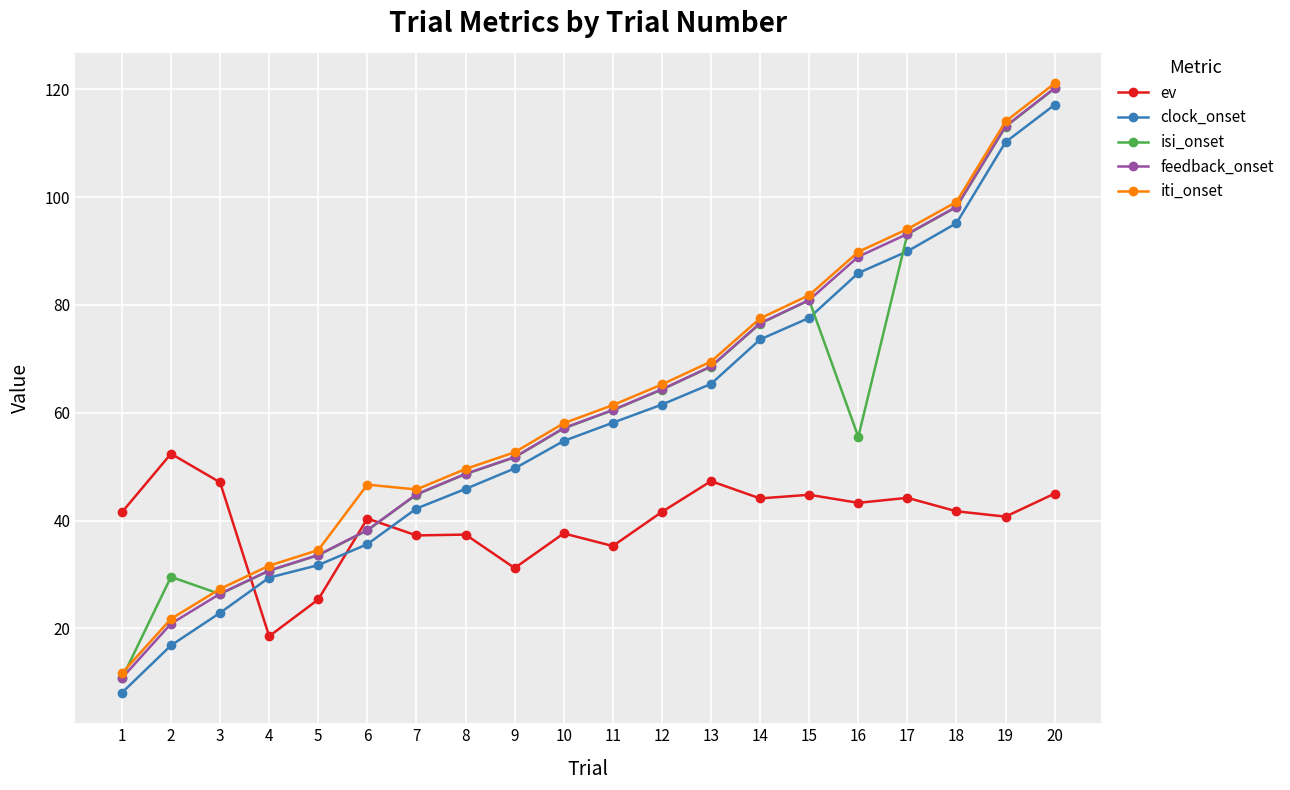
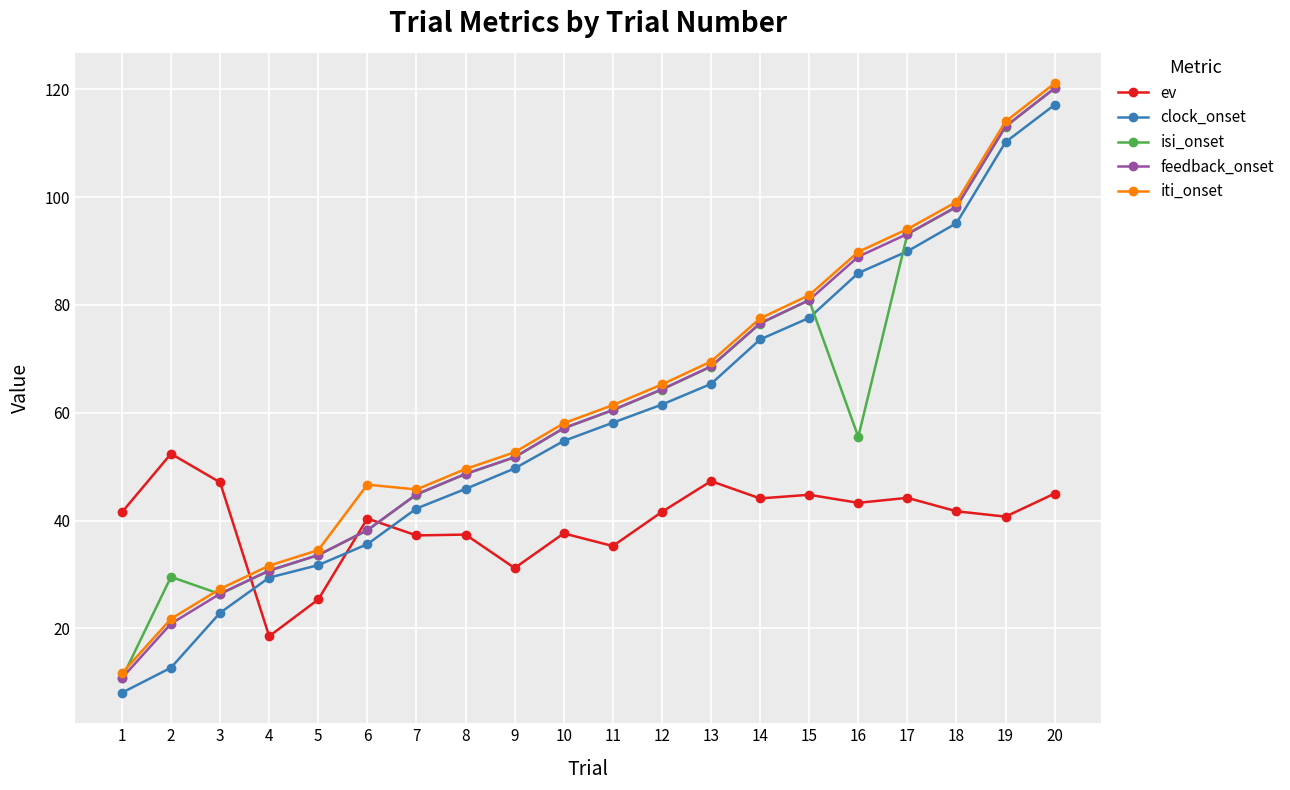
  {
    "ev": {
      "1": 42,
      "2": 52,
      "3": 47,
      "4": 19,
      "5": 25,
      "6": 40,
      "7": 37,
      "8": 37,
      "9": 31,
      "10": 38,
      "11": 35,
      "12": 42,
      "13": 47,
      "14": 44,
      "15": 45,
      "16": 43,
      "17": 44,
      "18": 42,
      "19": 41,
      "20": 45
    },
    "clock_onset": {
      "1": 8,
-     "2": 17,
+     "2": 13,
      "3": 23,
      "4": 29,
      "5": 32,
      "6": 36,
      "7": 42,
      "8": 46,
      "9": 50,
      "10": 55,
      "11": 58,
      "12": 62,
      "13": 65,
      "14": 74,
      "15": 78,
      "16": 86,
      "17": 90,
      "18": 95,
      "19": 110,
      "20": 117
    },
    "isi_onset": {
      "2": 30,
      "16": 56
    },
    "feedback_onset": {
      "2": 21,
      "16": 89
    },
    "iti_onset": {
      "1": 12,
      "2": 22,
      "3": 27,
      "4": 32,
      "5": 35,
      "6": 47,
      "7": 46,
      "8": 50,
      "9": 53,
      "10": 58,
      "11": 61,
      "12": 65,
      "13": 69,
      "14": 77,
      "15": 82,
      "16": 90,
      "17": 94,
      "18": 99,
      "19": 114,
      "20": 121
    }
  }
